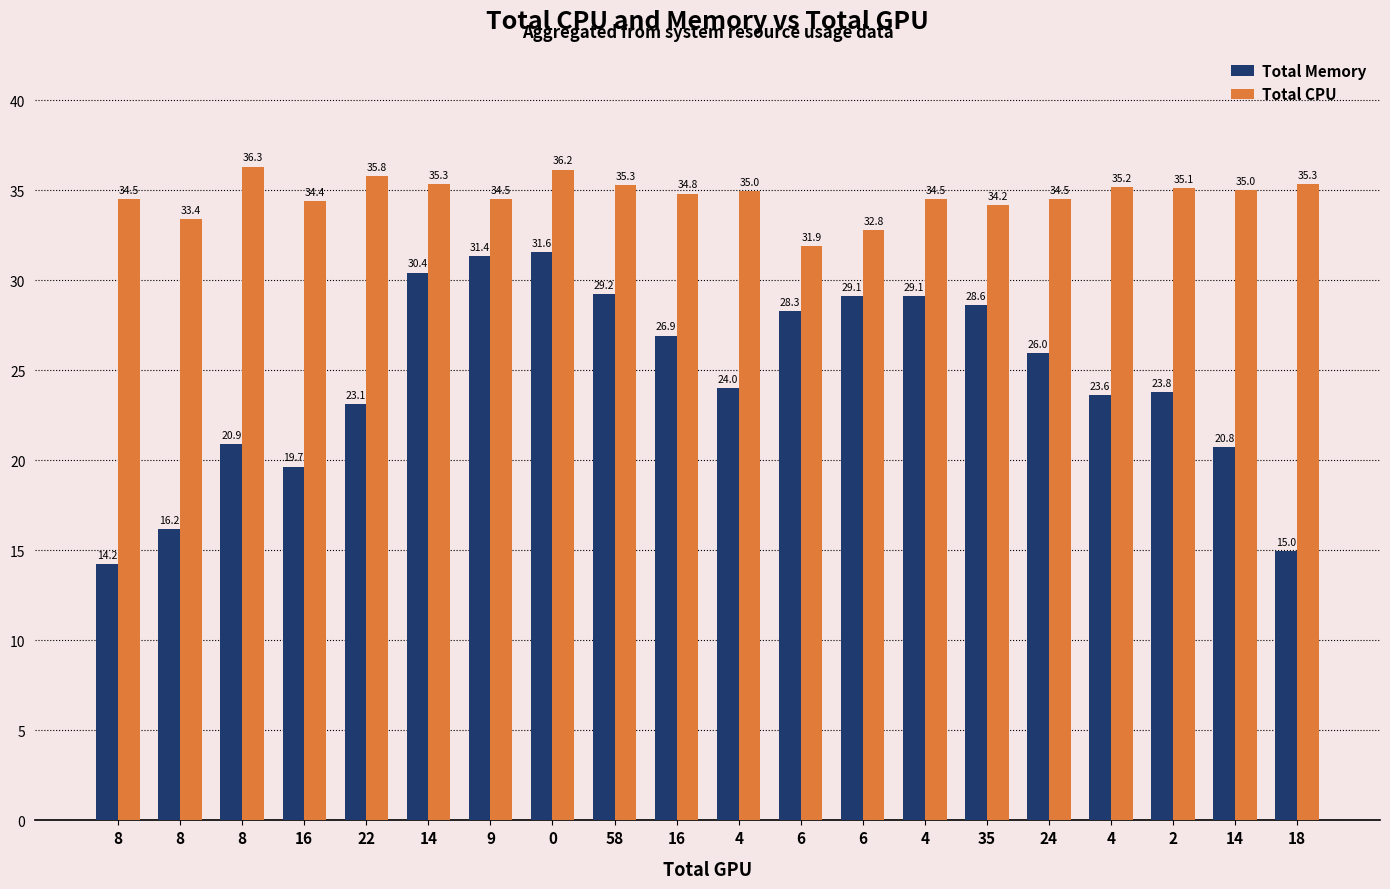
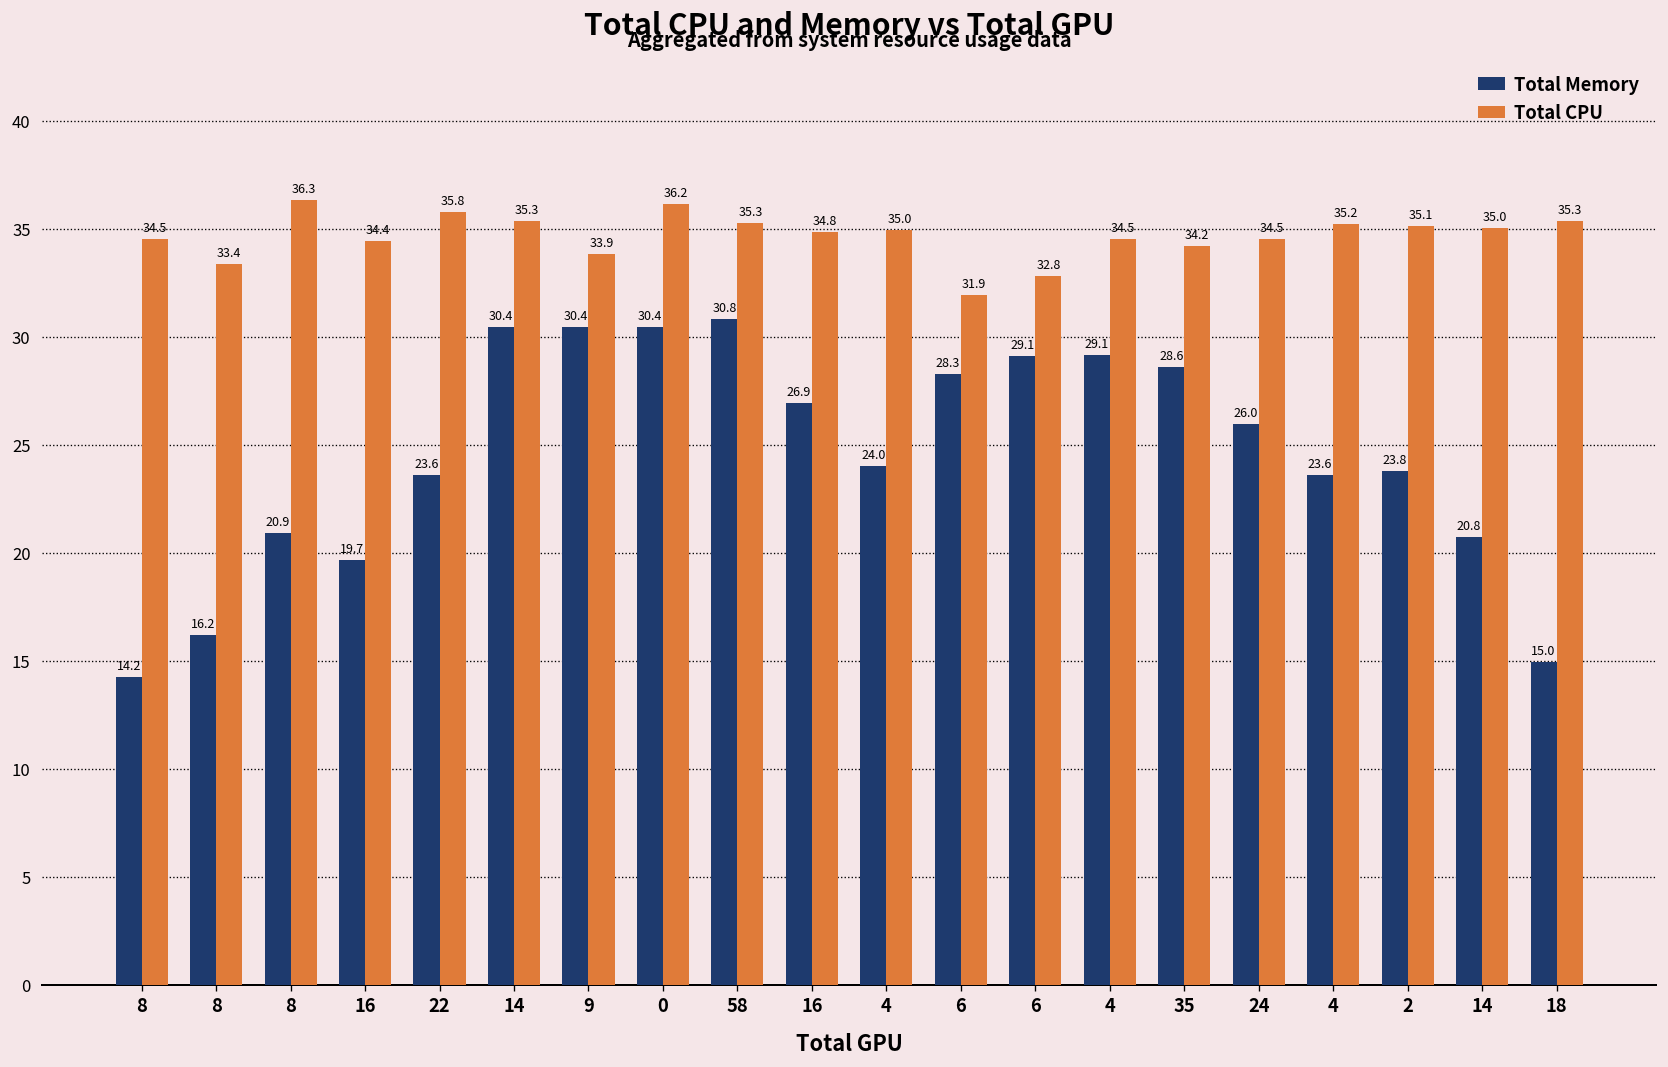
  {
    "Total Memory": {
-     "22": 23.1,
-     "9": 31.4,
-     "0": 31.6,
-     "58": 29.2,
+     "22": 23.6,
+     "9": 30.4,
+     "0": 30.4,
+     "58": 30.8,
      "35": 28.6,
      "24": 26.0,
      "2": 23.8,
      "18": 15.0
    },
    "Total CPU": {
      "22": 35.8,
-     "9": 34.5,
+     "9": 33.9,
      "0": 36.2,
      "58": 35.3,
      "35": 34.2,
      "24": 34.5,
      "2": 35.1,
      "18": 35.3
    }
  }
